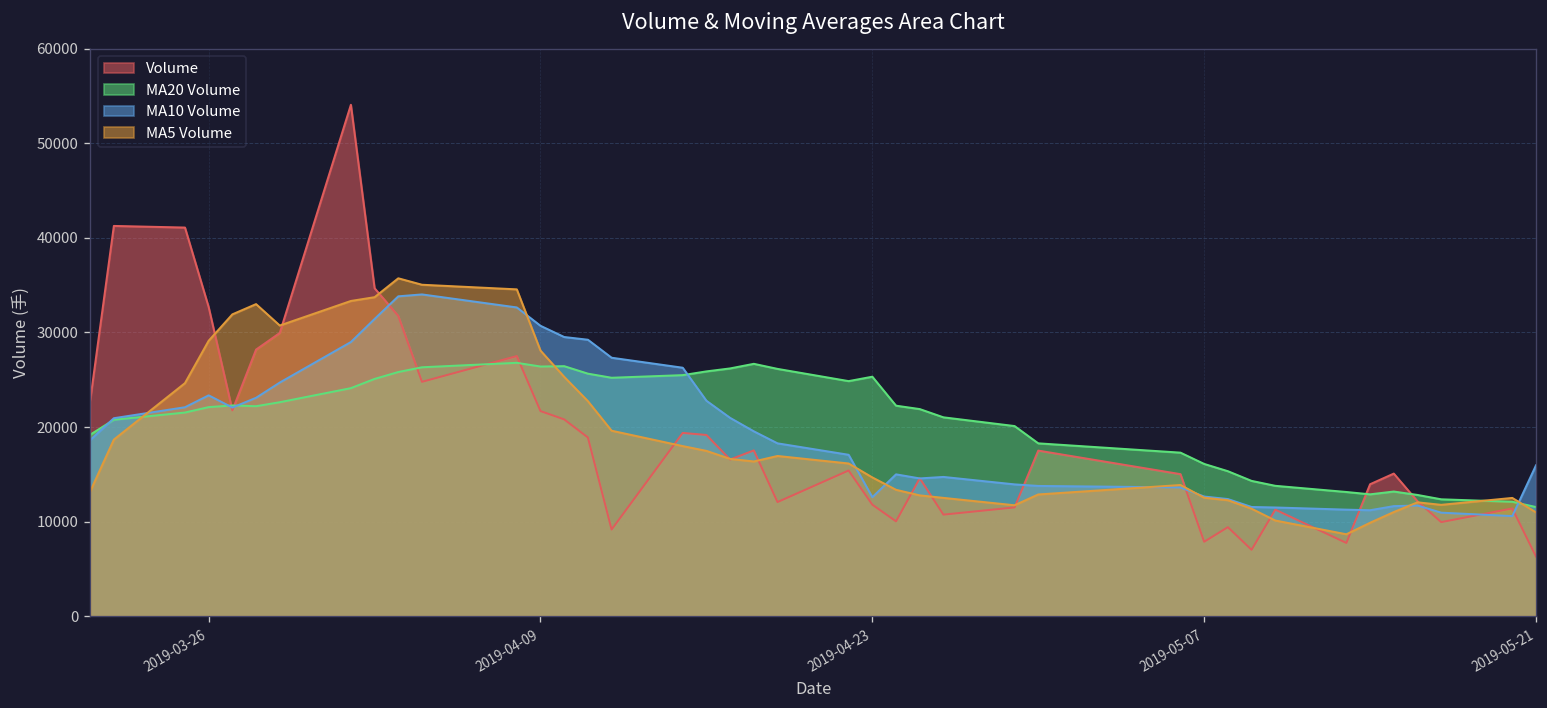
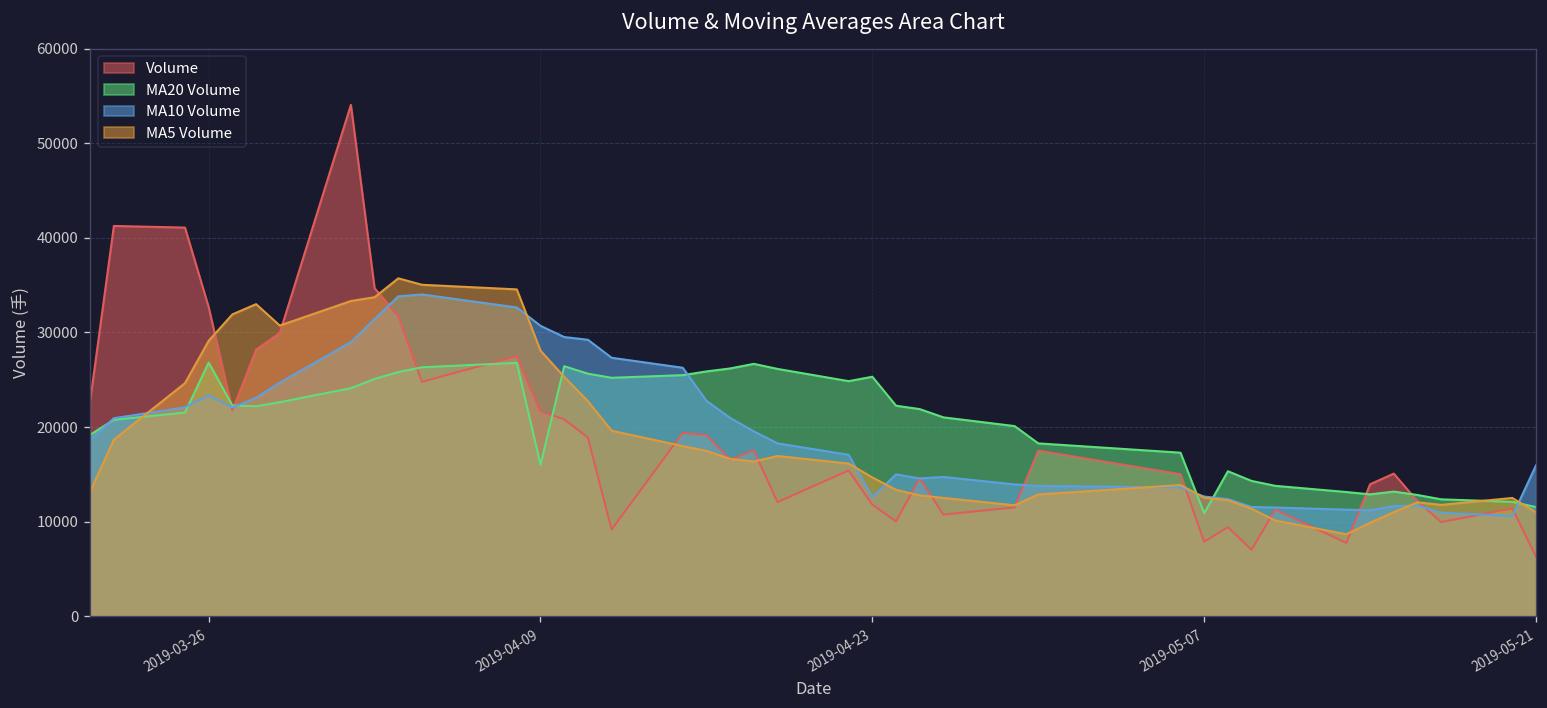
  {
    "MA20 Volume": {
-     "2019-03-26": 22000,
-     "2019-04-09": 26000,
+     "2019-03-26": 27000,
+     "2019-04-09": 16000,
      "2019-04-23": 25000,
-     "2019-05-07": 16000,
+     "2019-05-07": 11000,
      "2019-05-21": 12000
    },
    "MA10 Volume": {
      "2019-03-26": 23000,
      "2019-04-09": 31000,
      "2019-04-23": 13000,
      "2019-05-21": 16000
    }
  }
